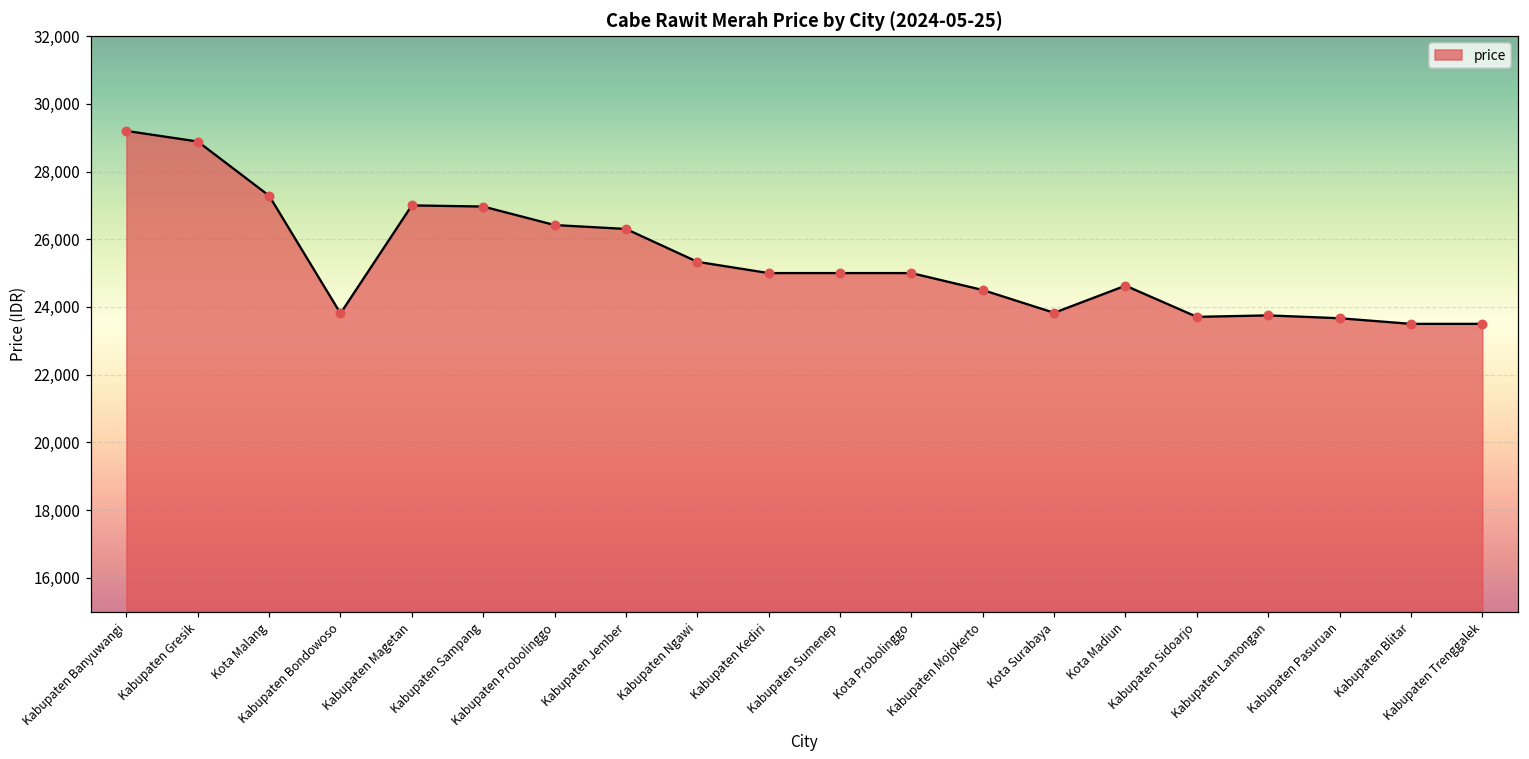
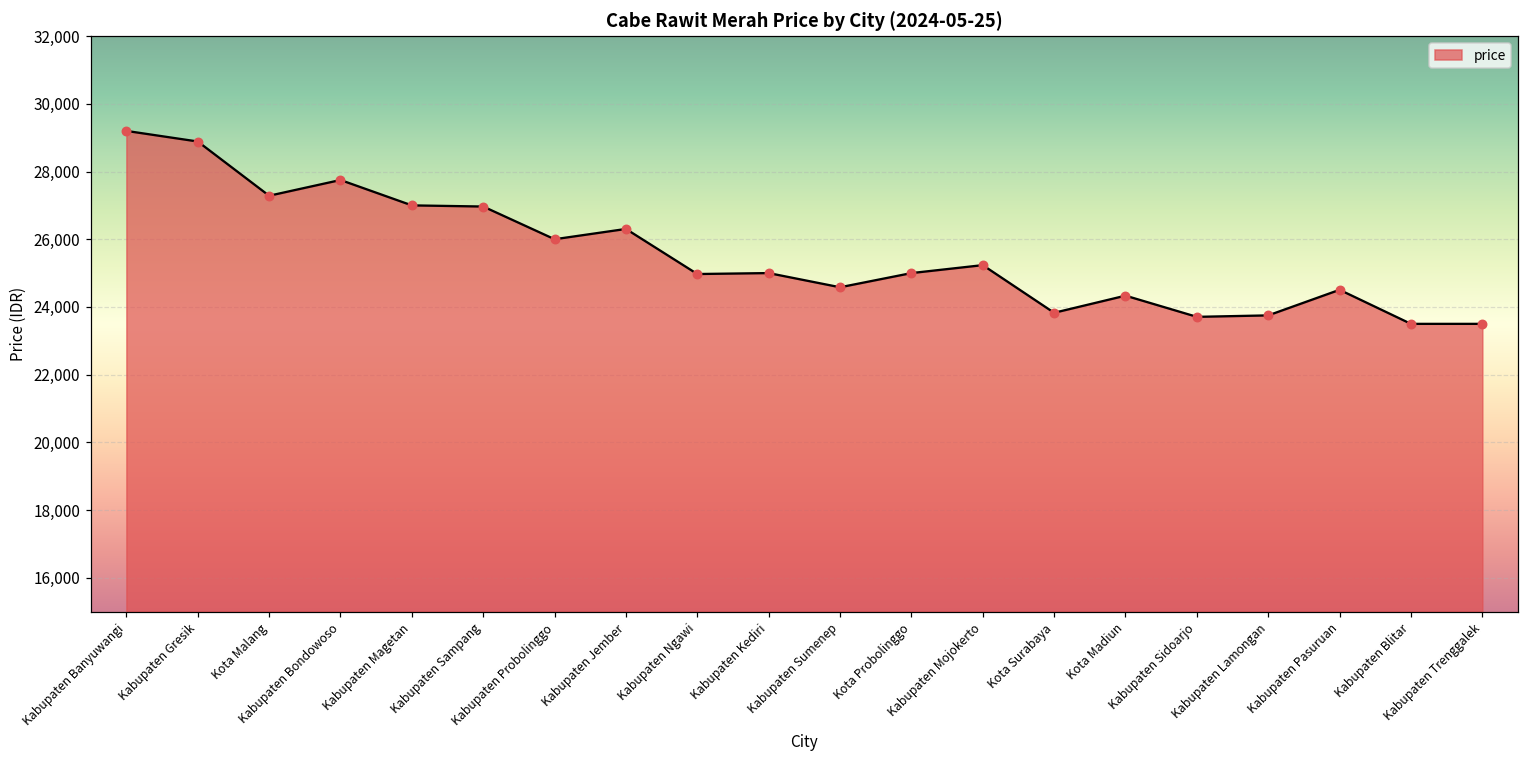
  {
    "Kabupaten Banyuwangi": "29,200",
    "Kabupaten Gresik": "28,900",
    "Kota Malang": "27,300",
-   "Kabupaten Bondowoso": "23,800",
+   "Kabupaten Bondowoso": "27,800",
    "Kabupaten Magetan": "27,000",
    "Kabupaten Sampang": "27,000",
-   "Kabupaten Probolinggo": "26,400",
+   "Kabupaten Probolinggo": "26,000",
    "Kabupaten Jember": "26,300",
-   "Kabupaten Ngawi": "25,300",
+   "Kabupaten Ngawi": "25,000",
    "Kabupaten Kediri": "25,000",
-   "Kabupaten Sumenep": "25,000",
+   "Kabupaten Sumenep": "24,600",
    "Kota Probolinggo": "25,000",
-   "Kabupaten Mojokerto": "24,500",
+   "Kabupaten Mojokerto": "25,200",
    "Kota Surabaya": "23,800",
-   "Kota Madiun": "24,600",
+   "Kota Madiun": "24,300",
    "Kabupaten Sidoarjo": "23,700",
    "Kabupaten Lamongan": "23,800",
-   "Kabupaten Pasuruan": "23,700",
+   "Kabupaten Pasuruan": "24,500",
    "Kabupaten Blitar": "23,500",
    "Kabupaten Trenggalek": "23,500"
  }
